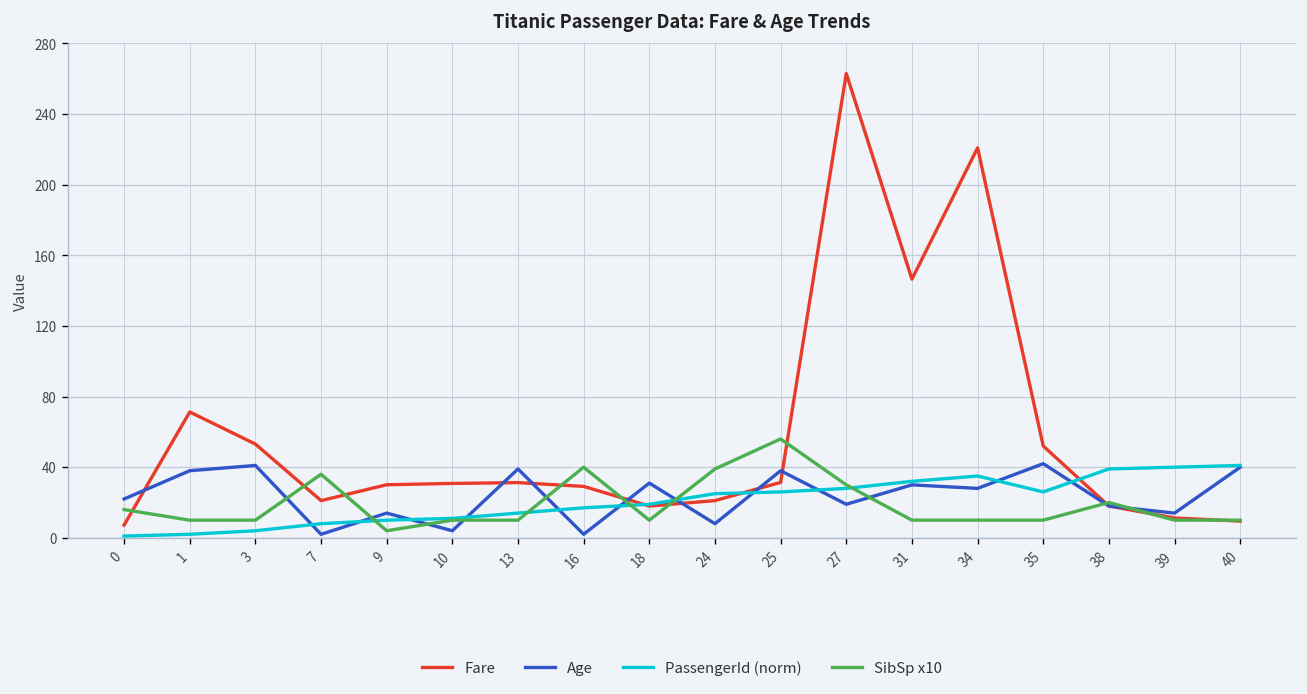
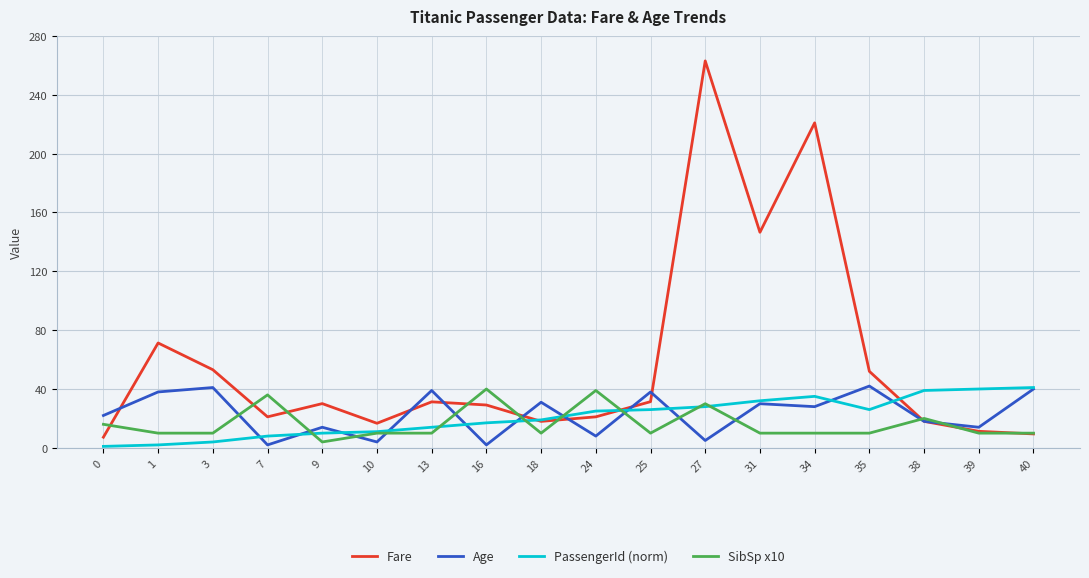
  {
    "Fare": {
      "0": 7,
      "1": 71,
      "3": 53,
      "7": 21,
      "9": 30,
-     "10": 31,
+     "10": 17,
      "13": 31,
      "16": 29,
      "24": 21,
      "25": 31,
      "27": 263,
      "31": 147,
      "34": 221,
      "35": 52
    },
    "Age": {
      "0": 22,
      "1": 38,
      "3": 41,
      "7": 2,
      "9": 14,
      "10": 4,
      "13": 39,
      "16": 2,
      "18": 31,
      "24": 8,
      "25": 38,
-     "27": 19,
+     "27": 5,
      "31": 30,
      "34": 28,
      "35": 42,
      "39": 14
    },
    "PassengerId (norm)": {
      "0": 1,
      "1": 2,
      "3": 4,
      "7": 8,
      "9": 10,
      "13": 14,
      "16": 17,
      "24": 25,
      "25": 26,
      "27": 28,
      "31": 32,
      "34": 35,
      "35": 26,
      "38": 39,
      "39": 40
    },
    "SibSp x10": {
      "0": 16,
      "1": 10,
      "3": 10,
      "7": 36,
      "9": 4,
      "13": 10,
      "16": 40,
      "18": 10,
      "24": 39,
-     "25": 56,
+     "25": 10,
      "27": 30,
      "31": 10,
      "34": 10,
      "35": 10,
      "38": 20
    }
  }
